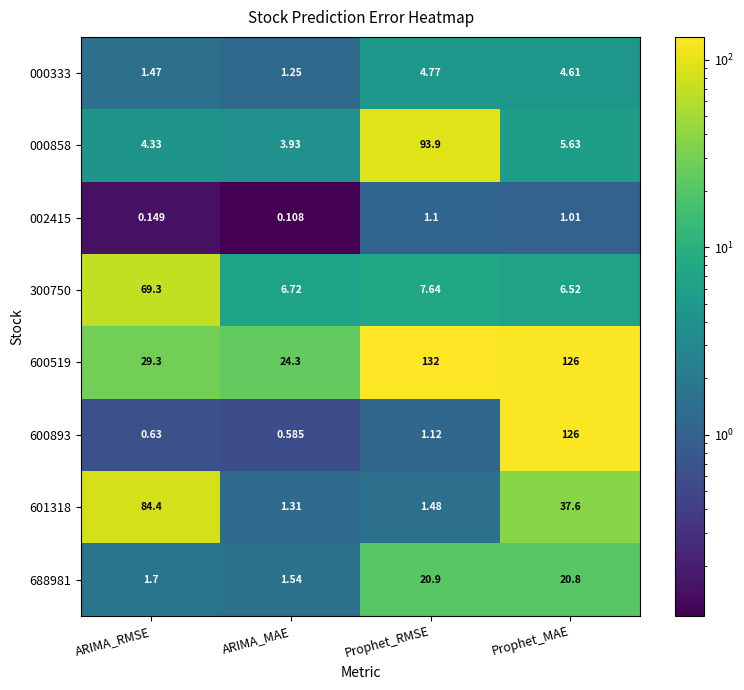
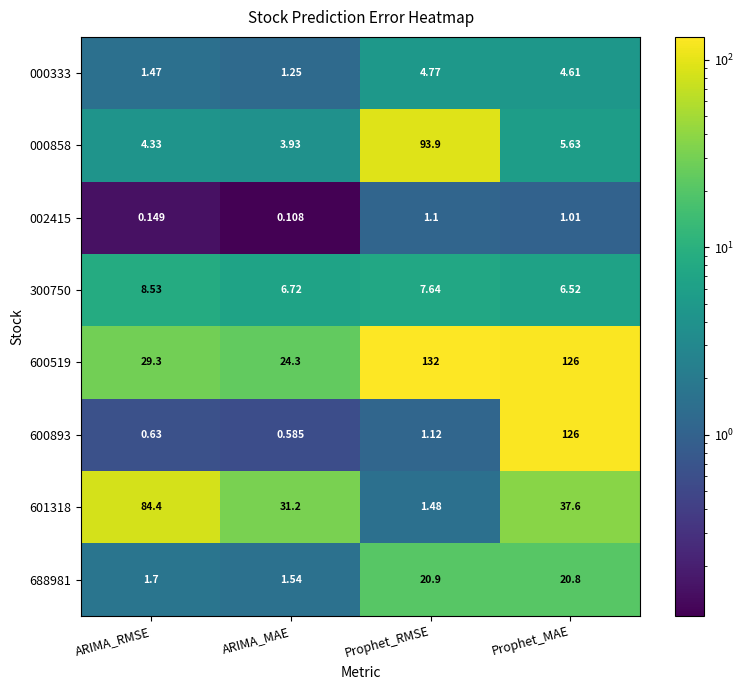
  {
    "000333": {
      "ARIMA_RMSE": 1.47,
      "ARIMA_MAE": 1.25,
      "Prophet_RMSE": 4.77,
      "Prophet_MAE": 4.61
    },
    "000858": {
      "ARIMA_RMSE": 4.33,
      "ARIMA_MAE": 3.93,
      "Prophet_RMSE": 93.9,
      "Prophet_MAE": 5.63
    },
    "002415": {
      "ARIMA_RMSE": 0.149,
      "ARIMA_MAE": 0.108,
      "Prophet_RMSE": 1.1,
      "Prophet_MAE": 1.01
    },
    "300750": {
-     "ARIMA_RMSE": 69.3,
+     "ARIMA_RMSE": 8.53,
      "ARIMA_MAE": 6.72,
      "Prophet_RMSE": 7.64,
      "Prophet_MAE": 6.52
    },
    "600519": {
      "ARIMA_RMSE": 29.3,
      "ARIMA_MAE": 24.3,
      "Prophet_RMSE": 132,
      "Prophet_MAE": 126
    },
    "600893": {
      "ARIMA_RMSE": 0.63,
      "ARIMA_MAE": 0.585,
      "Prophet_RMSE": 1.12,
      "Prophet_MAE": 126
    },
    "601318": {
      "ARIMA_RMSE": 84.4,
-     "ARIMA_MAE": 1.31,
+     "ARIMA_MAE": 31.2,
      "Prophet_RMSE": 1.48,
      "Prophet_MAE": 37.6
    },
    "688981": {
      "ARIMA_RMSE": 1.7,
      "ARIMA_MAE": 1.54,
      "Prophet_RMSE": 20.9,
      "Prophet_MAE": 20.8
    }
  }
